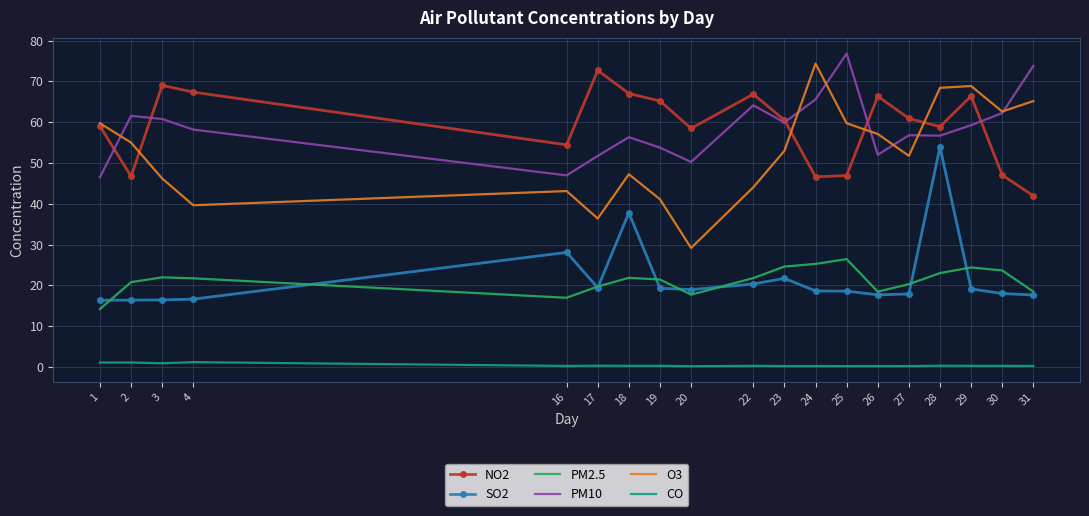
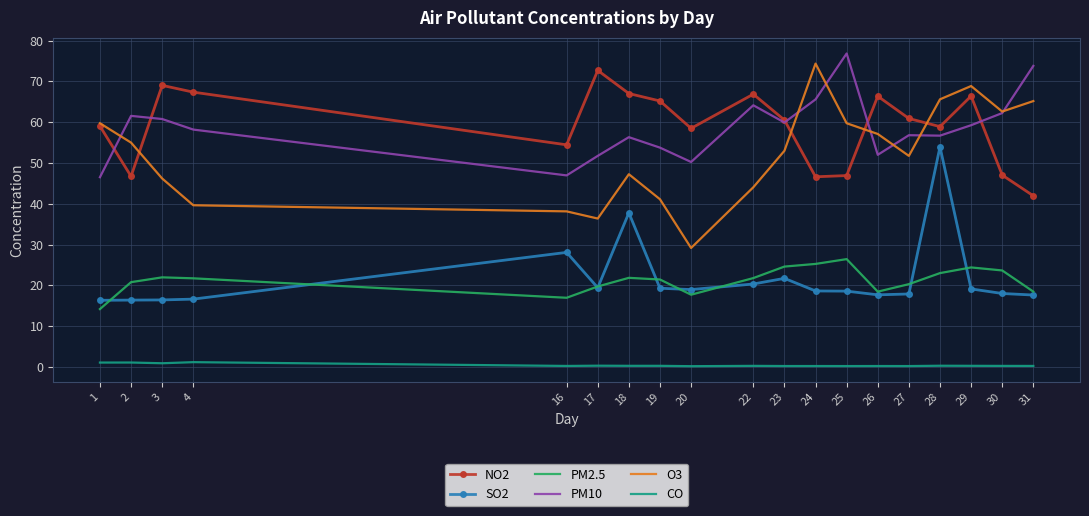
  {
    "NO2": {
      "1": 59,
      "2": 47,
      "3": 69,
      "4": 67,
      "16": 54,
      "17": 73,
      "18": 67,
      "19": 65,
      "20": 59,
      "22": 67,
      "24": 47,
      "25": 47,
      "26": 66,
      "27": 61,
      "28": 59,
      "29": 66,
      "30": 47,
      "31": 42
    },
    "SO2": {
      "1": 16,
      "2": 16,
      "3": 16,
      "4": 17,
      "16": 28,
      "18": 38,
      "19": 19,
      "20": 19,
      "22": 20,
      "23": 22,
      "24": 19,
      "25": 19,
      "26": 18,
      "27": 18,
      "28": 54,
      "29": 19,
      "30": 18,
      "31": 18
    },
    "PM10": {
      "1": 47,
      "2": 62,
      "3": 61,
      "4": 58,
      "16": 47,
      "17": 52,
      "18": 56,
      "19": 54,
      "20": 50,
      "22": 64,
      "24": 66,
      "25": 77,
      "26": 52,
      "27": 57,
      "28": 57,
      "29": 59,
      "31": 74
    },
    "O3": {
      "1": 60,
      "2": 55,
      "3": 46,
      "4": 40,
-     "16": 43,
+     "16": 38,
      "17": 36,
      "18": 47,
      "19": 41,
      "20": 29,
      "22": 44,
      "23": 53,
      "24": 74,
      "25": 60,
      "26": 57,
      "27": 52,
-     "28": 68,
+     "28": 66,
      "29": 69,
      "31": 65
    }
  }
